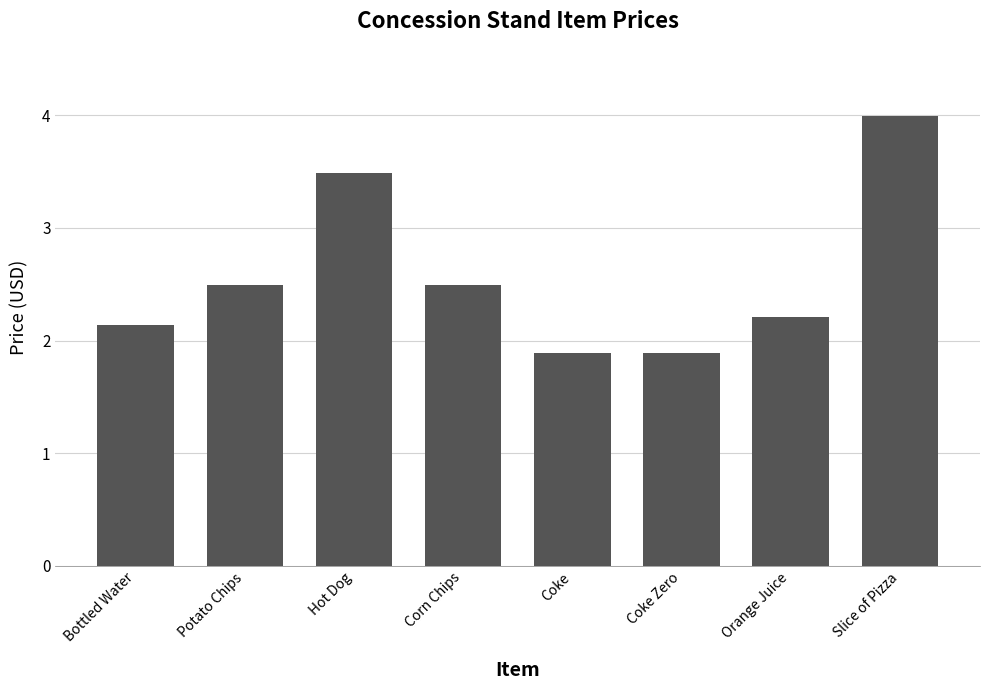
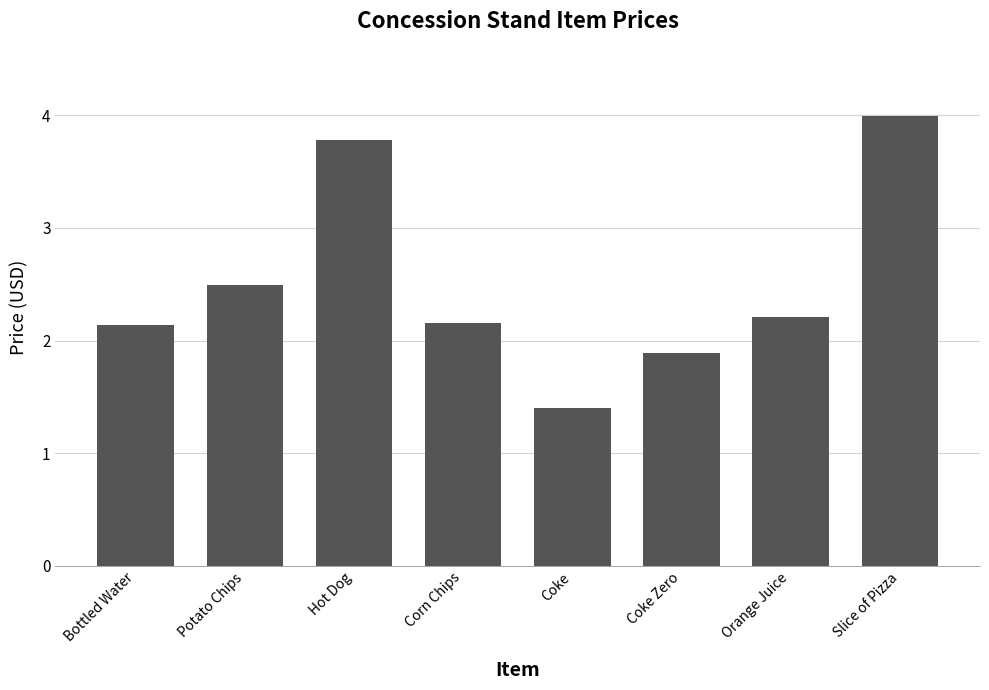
  {
    "Bottled Water": 2.14,
    "Potato Chips": 2.49,
-   "Hot Dog": 3.49,
-   "Corn Chips": 2.49,
-   "Coke": 1.89,
+   "Hot Dog": 3.78,
+   "Corn Chips": 2.16,
+   "Coke": 1.40,
    "Coke Zero": 1.89,
    "Orange Juice": 2.21,
    "Slice of Pizza": 3.99
  }
